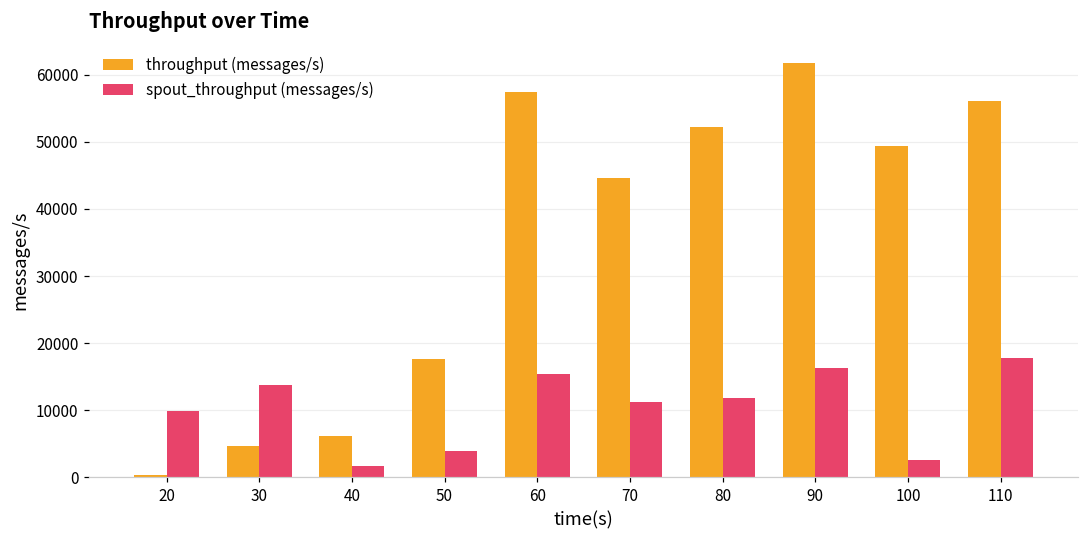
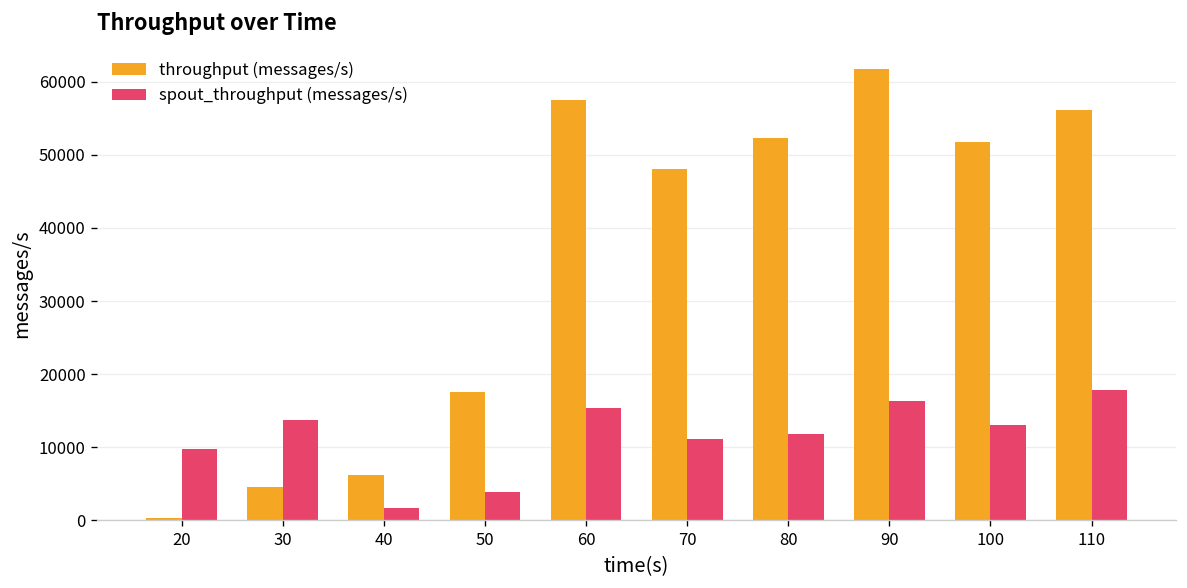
  {
    "throughput (messages/s)": {
      "30": 5000,
      "40": 6000,
      "50": 18000,
      "60": 57000,
-     "70": 45000,
+     "70": 48000,
      "80": 52000,
      "90": 62000,
-     "100": 49000,
+     "100": 52000,
      "110": 56000
    },
    "spout_throughput (messages/s)": {
      "20": 10000,
      "30": 14000,
      "40": 2000,
      "50": 4000,
      "60": 15000,
      "70": 11000,
      "80": 12000,
      "90": 16000,
-     "100": 2000,
+     "100": 13000,
      "110": 18000
    }
  }
